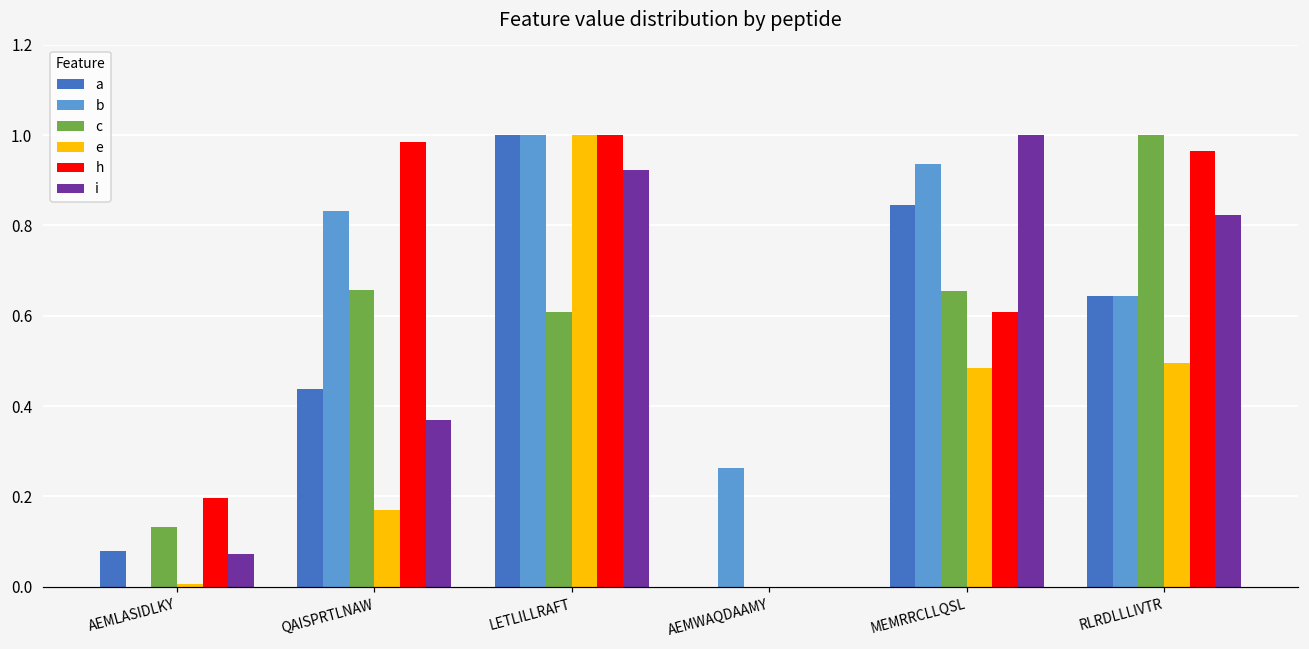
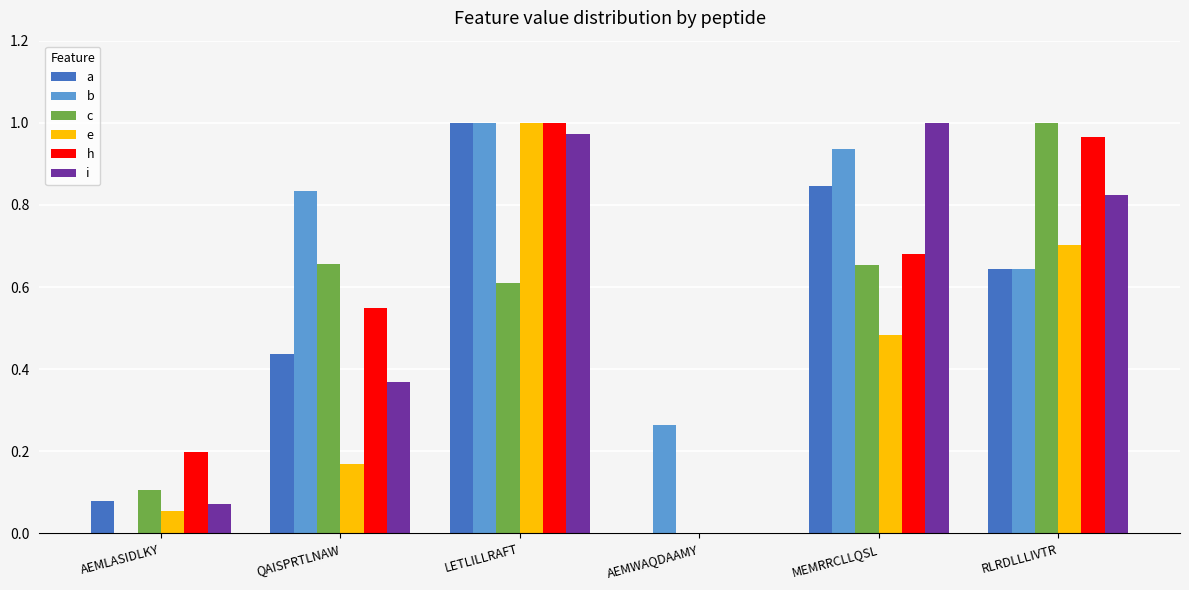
  {
    "c": {
-     "AEMLASIDLKY": 0.13,
+     "AEMLASIDLKY": 0.11,
      "QAISPRTLNAW": 0.66,
      "LETLILLRAFT": 0.61,
      "AEMWAQDAAMY": 0.00,
      "MEMRRCLLQSL": 0.65,
      "RLRDLLLIVTR": 1.00
    },
    "e": {
-     "AEMLASIDLKY": 0.01,
+     "AEMLASIDLKY": 0.05,
      "QAISPRTLNAW": 0.17,
      "LETLILLRAFT": 1.00,
      "AEMWAQDAAMY": 0.00,
      "MEMRRCLLQSL": 0.48,
-     "RLRDLLLIVTR": 0.50
+     "RLRDLLLIVTR": 0.70
    },
    "h": {
      "AEMLASIDLKY": 0.20,
-     "QAISPRTLNAW": 0.98,
+     "QAISPRTLNAW": 0.55,
      "LETLILLRAFT": 1.00,
      "AEMWAQDAAMY": 0.00,
-     "MEMRRCLLQSL": 0.61,
+     "MEMRRCLLQSL": 0.68,
      "RLRDLLLIVTR": 0.96
    },
    "i": {
      "AEMLASIDLKY": 0.07,
      "QAISPRTLNAW": 0.37,
-     "LETLILLRAFT": 0.92,
+     "LETLILLRAFT": 0.97,
      "AEMWAQDAAMY": 0.00,
      "MEMRRCLLQSL": 1.00,
      "RLRDLLLIVTR": 0.82
    }
  }
